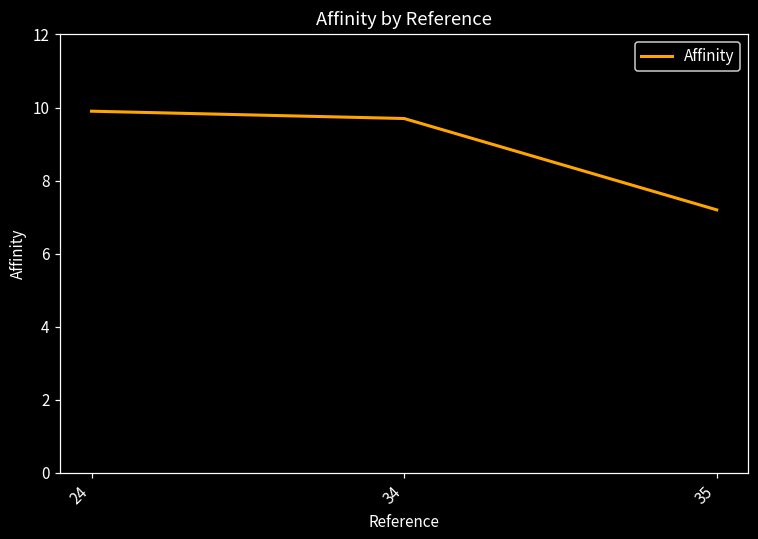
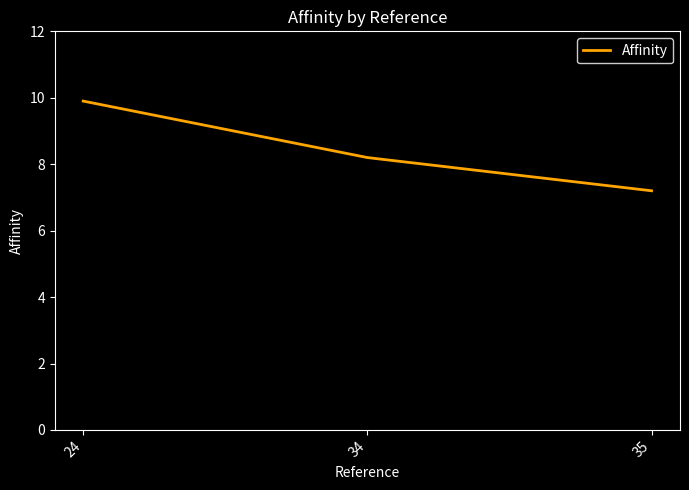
  {
    "24": 9.9,
-   "34": 9.7,
+   "34": 8.2,
    "35": 7.2
  }
